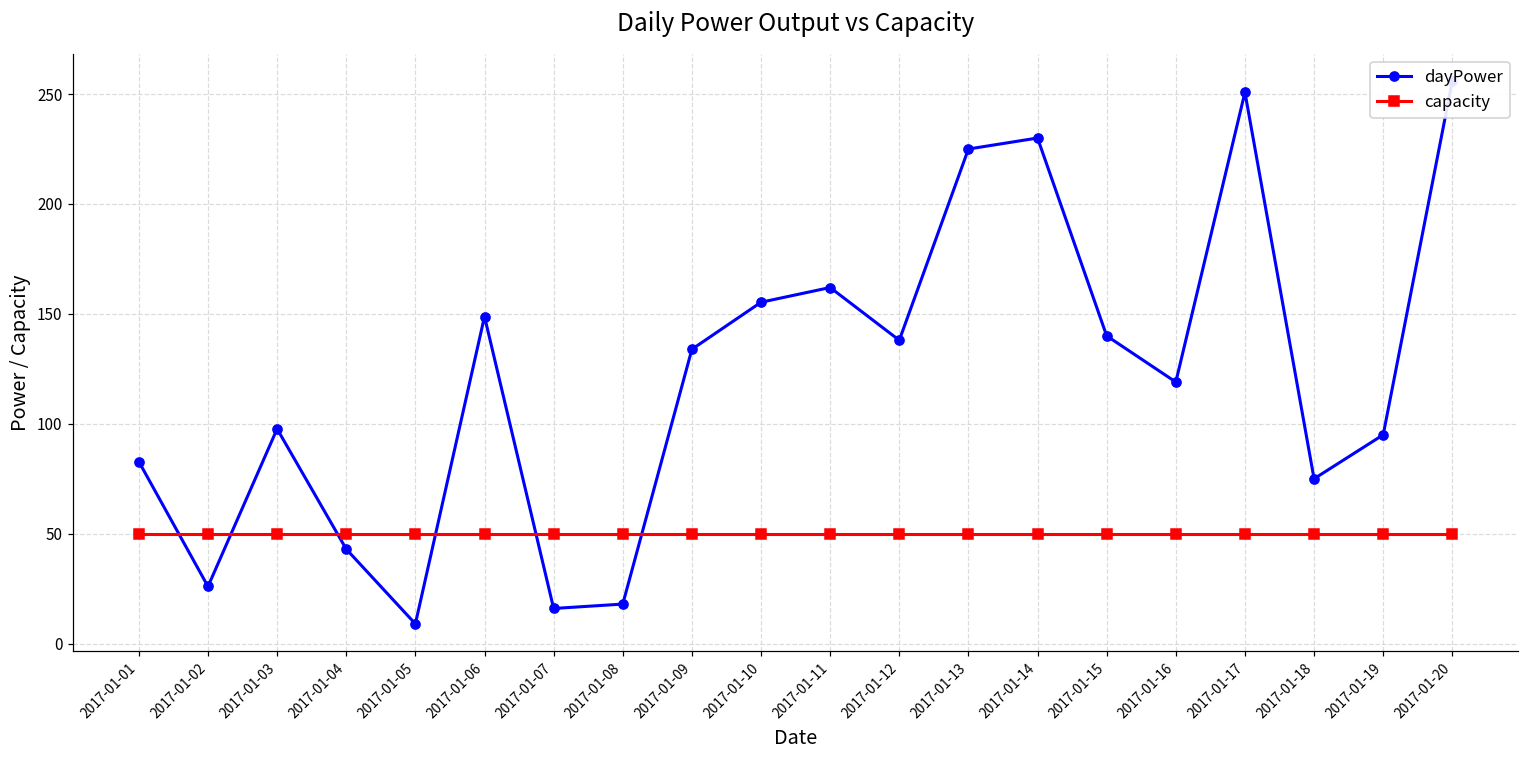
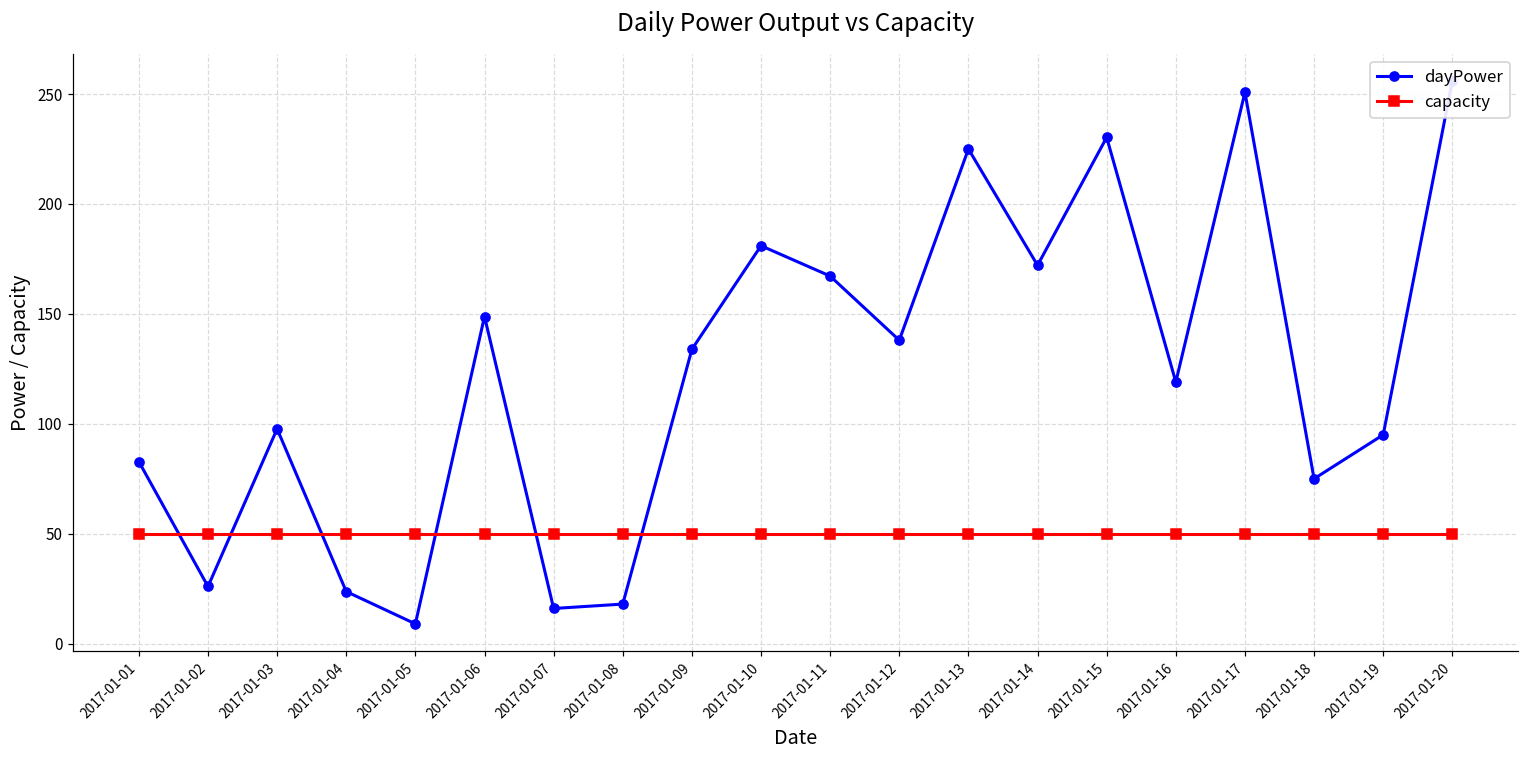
  {
    "dayPower": {
      "2017-01-01": 83,
      "2017-01-02": 26,
      "2017-01-03": 98,
-     "2017-01-04": 43,
+     "2017-01-04": 24,
      "2017-01-05": 9,
      "2017-01-06": 149,
      "2017-01-07": 16,
      "2017-01-08": 18,
      "2017-01-09": 134,
-     "2017-01-10": 155,
-     "2017-01-11": 162,
+     "2017-01-10": 181,
+     "2017-01-11": 167,
      "2017-01-12": 138,
      "2017-01-13": 225,
-     "2017-01-14": 230,
-     "2017-01-15": 140,
+     "2017-01-14": 172,
+     "2017-01-15": 230,
      "2017-01-16": 119,
      "2017-01-17": 251,
      "2017-01-18": 75,
      "2017-01-19": 95
    },
    "capacity": {
      "2017-01-01": 50,
      "2017-01-02": 50,
      "2017-01-03": 50,
      "2017-01-04": 50,
      "2017-01-05": 50,
      "2017-01-06": 50,
      "2017-01-07": 50,
      "2017-01-08": 50,
      "2017-01-09": 50,
      "2017-01-10": 50,
      "2017-01-11": 50,
      "2017-01-12": 50,
      "2017-01-13": 50,
      "2017-01-14": 50,
      "2017-01-15": 50,
      "2017-01-16": 50,
      "2017-01-17": 50,
      "2017-01-18": 50,
      "2017-01-19": 50,
      "2017-01-20": 50
    }
  }
